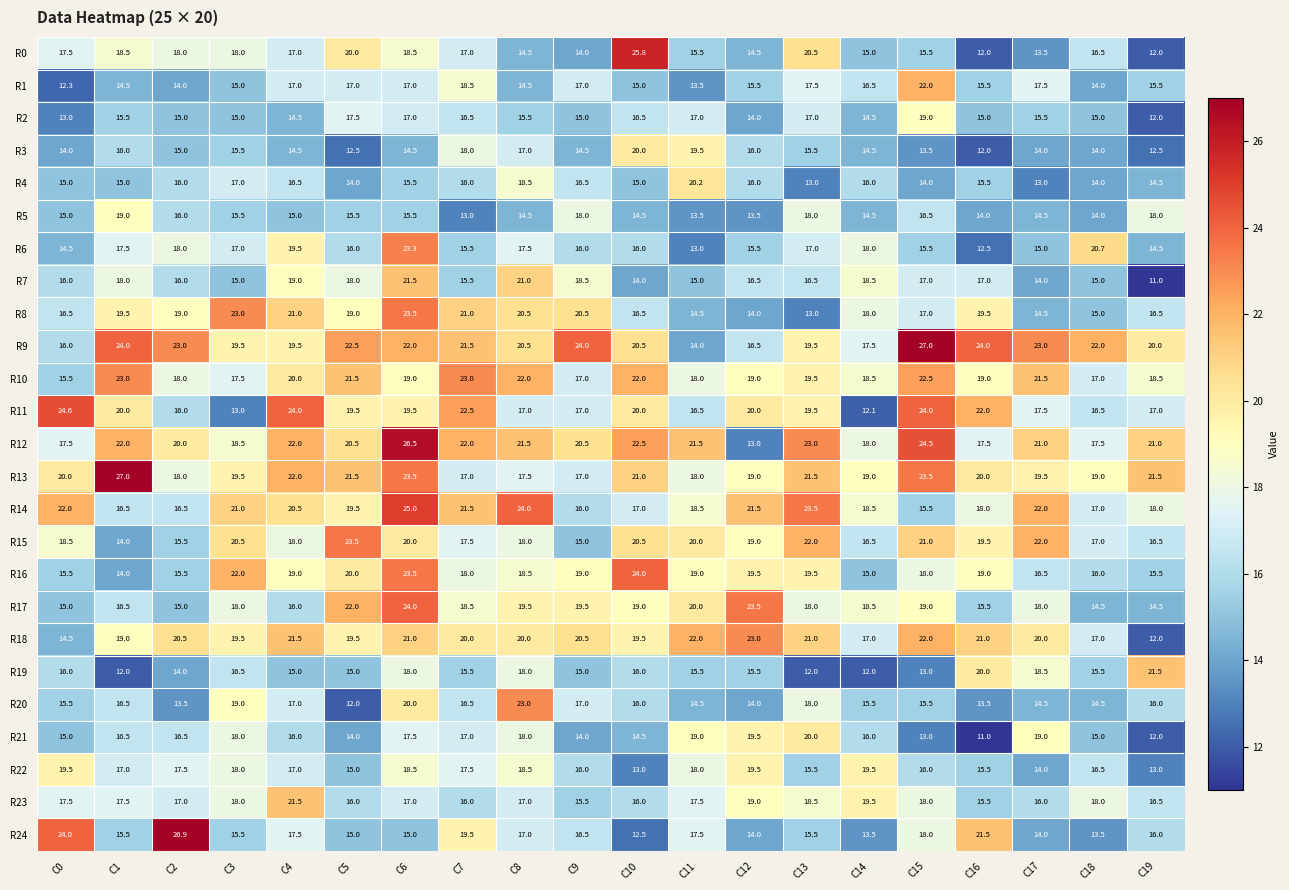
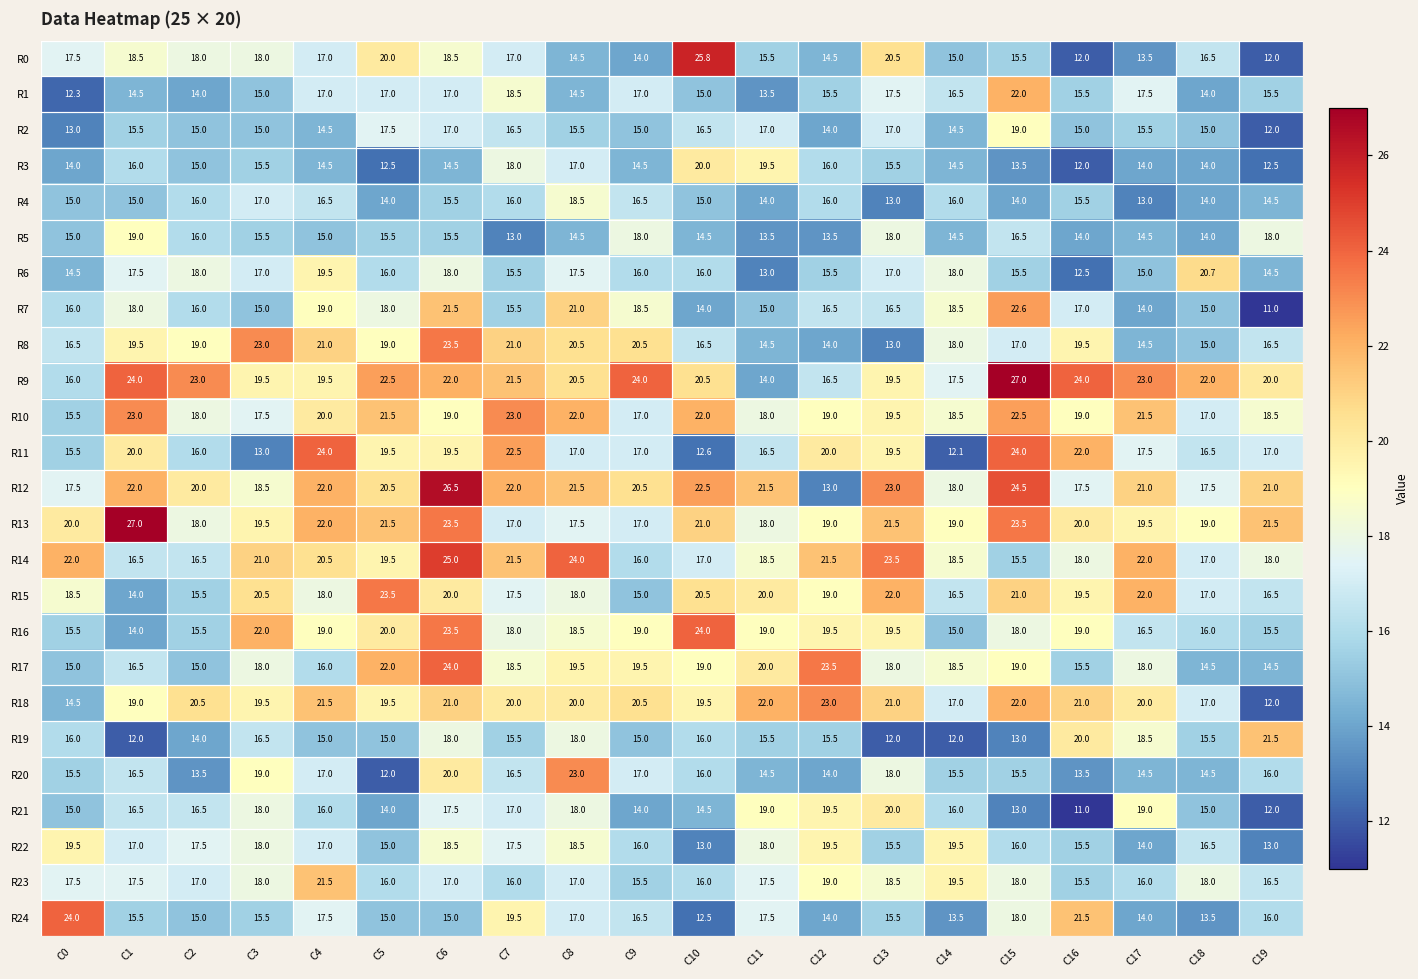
  {
    "R4": {
      "C0": 15.0,
      "C1": 15.0,
      "C2": 16.0,
      "C3": 17.0,
      "C4": 16.5,
      "C5": 14.0,
      "C6": 15.5,
      "C7": 16.0,
      "C8": 18.5,
      "C9": 16.5,
      "C10": 15.0,
-     "C11": 20.2,
+     "C11": 14.0,
      "C12": 16.0,
      "C13": 13.0,
      "C14": 16.0,
      "C15": 14.0,
      "C16": 15.5,
      "C17": 13.0,
      "C18": 14.0,
      "C19": 14.5
    },
    "R6": {
      "C0": 14.5,
      "C1": 17.5,
      "C2": 18.0,
      "C3": 17.0,
      "C4": 19.5,
      "C5": 16.0,
-     "C6": 23.3,
+     "C6": 18.0,
      "C7": 15.5,
      "C8": 17.5,
      "C9": 16.0,
      "C10": 16.0,
      "C11": 13.0,
      "C12": 15.5,
      "C13": 17.0,
      "C14": 18.0,
      "C15": 15.5,
      "C16": 12.5,
      "C17": 15.0,
      "C18": 20.7,
      "C19": 14.5
    },
    "R7": {
      "C0": 16.0,
      "C1": 18.0,
      "C2": 16.0,
      "C3": 15.0,
      "C4": 19.0,
      "C5": 18.0,
      "C6": 21.5,
      "C7": 15.5,
      "C8": 21.0,
      "C9": 18.5,
      "C10": 14.0,
      "C11": 15.0,
      "C12": 16.5,
      "C13": 16.5,
      "C14": 18.5,
-     "C15": 17.0,
+     "C15": 22.6,
      "C16": 17.0,
      "C17": 14.0,
      "C18": 15.0,
      "C19": 11.0
    },
    "R11": {
-     "C0": 24.6,
+     "C0": 15.5,
      "C1": 20.0,
      "C2": 16.0,
      "C3": 13.0,
      "C4": 24.0,
      "C5": 19.5,
      "C6": 19.5,
      "C7": 22.5,
      "C8": 17.0,
      "C9": 17.0,
-     "C10": 20.0,
+     "C10": 12.6,
      "C11": 16.5,
      "C12": 20.0,
      "C13": 19.5,
      "C14": 12.1,
      "C15": 24.0,
      "C16": 22.0,
      "C17": 17.5,
      "C18": 16.5,
      "C19": 17.0
    },
    "R24": {
      "C0": 24.0,
      "C1": 15.5,
-     "C2": 26.9,
+     "C2": 15.0,
      "C3": 15.5,
      "C4": 17.5,
      "C5": 15.0,
      "C6": 15.0,
      "C7": 19.5,
      "C8": 17.0,
      "C9": 16.5,
      "C10": 12.5,
      "C11": 17.5,
      "C12": 14.0,
      "C13": 15.5,
      "C14": 13.5,
      "C15": 18.0,
      "C16": 21.5,
      "C17": 14.0,
      "C18": 13.5,
      "C19": 16.0
    }
  }
